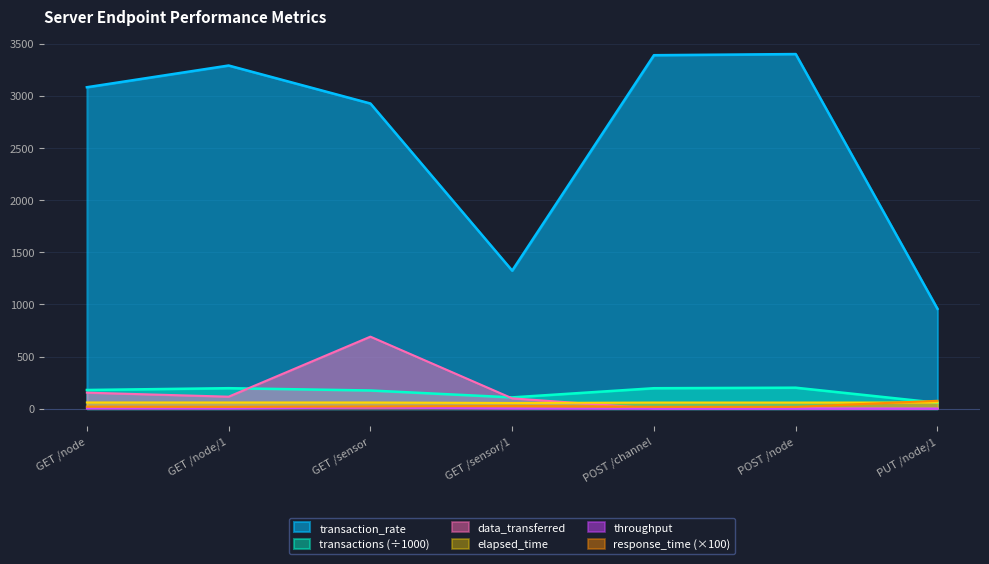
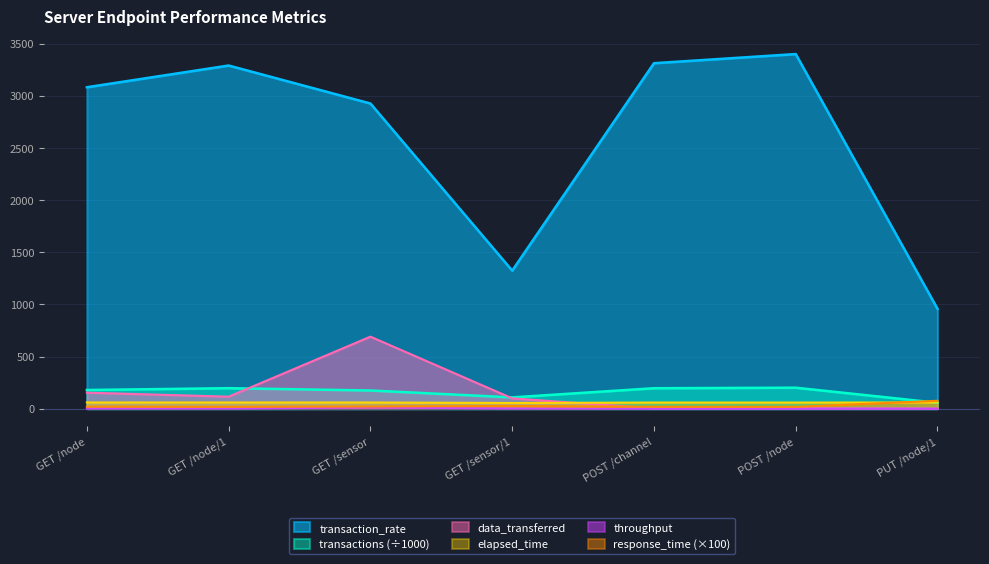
  {
    "transaction_rate": {
      "GET /node": 3080,
      "GET /node/1": 3290,
      "GET /sensor": 2930,
      "GET /sensor/1": 1320,
-     "POST /channel": 3390,
+     "POST /channel": 3310,
      "POST /node": 3400,
      "PUT /node/1": 960
    },
    "transactions (÷1000)": {
      "GET /node": 180,
      "GET /node/1": 200,
      "GET /sensor": 170,
      "POST /channel": 200,
      "POST /node": 200
    },
    "data_transferred": {
      "GET /node": 150,
      "GET /node/1": 120,
      "GET /sensor": 690
    },
    "throughput": {
      "GET /sensor/1": 0
    }
  }
